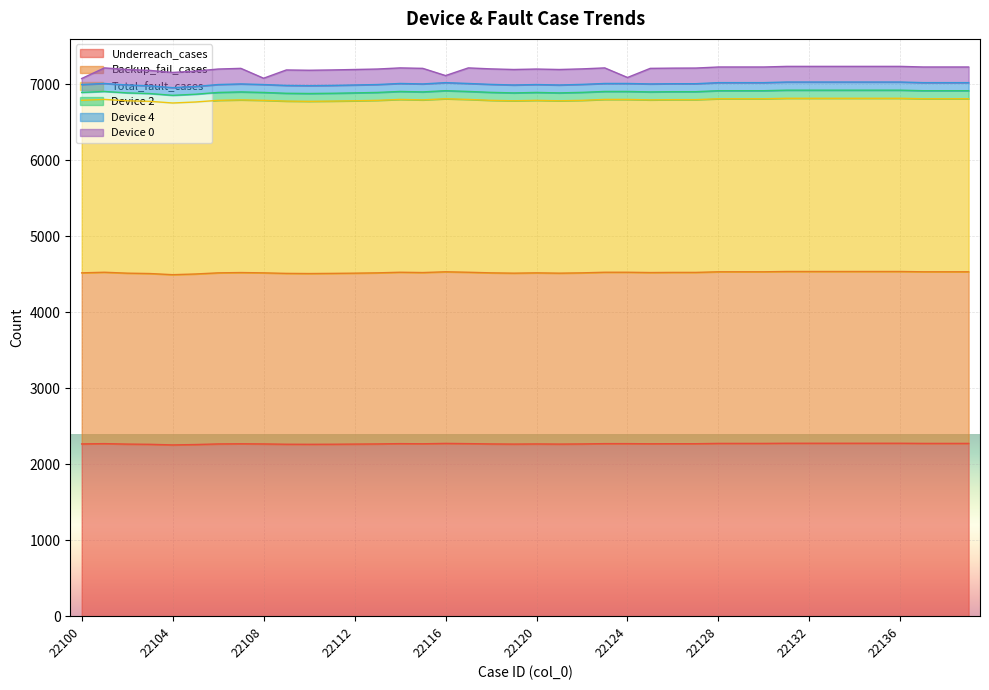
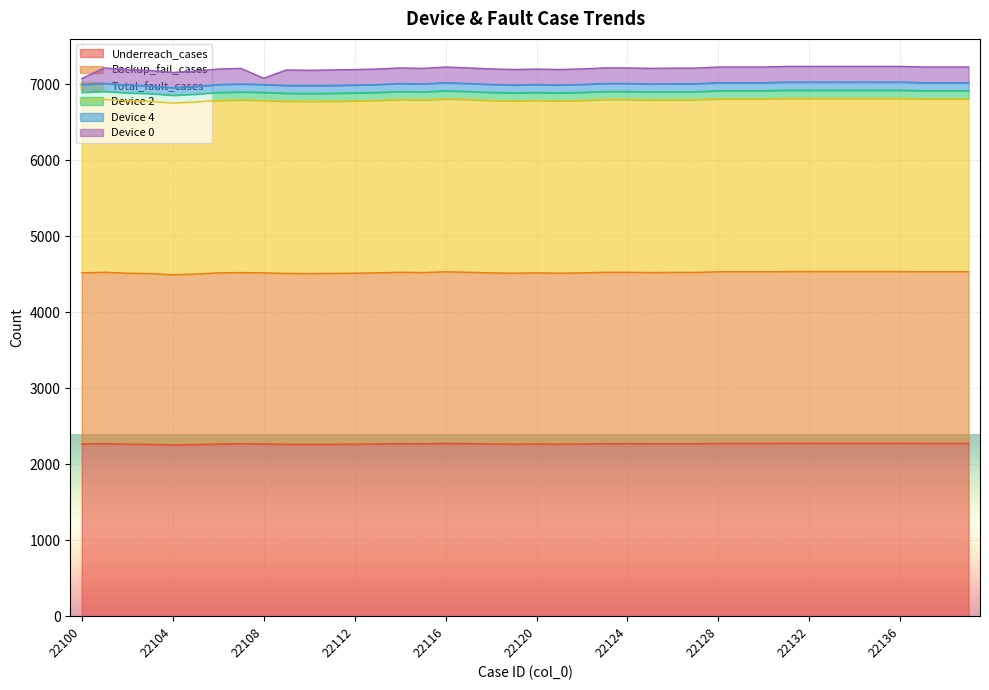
  {
    "Total_fault_cases": {
      "22108": 2300,
      "22112": 2300,
      "22116": 2300,
      "22120": 2300,
      "22124": 2300,
      "22128": 2300,
      "22132": 2300,
      "22136": 2300
    },
    "Device 2": {
      "22108": 100,
      "22112": 100,
      "22116": 100,
      "22120": 100,
      "22124": 100,
      "22128": 100,
      "22132": 100,
      "22136": 100
    },
    "Device 4": {
      "22108": 100,
      "22112": 100,
      "22116": 100,
      "22120": 100,
      "22124": 100,
      "22128": 100,
      "22132": 100,
      "22136": 100
    },
    "Device 0": {
      "22108": 100,
      "22112": 200,
-     "22116": 100,
+     "22116": 200,
      "22120": 200,
-     "22124": 100,
+     "22124": 200,
      "22128": 200,
      "22132": 200,
      "22136": 200
    }
  }
